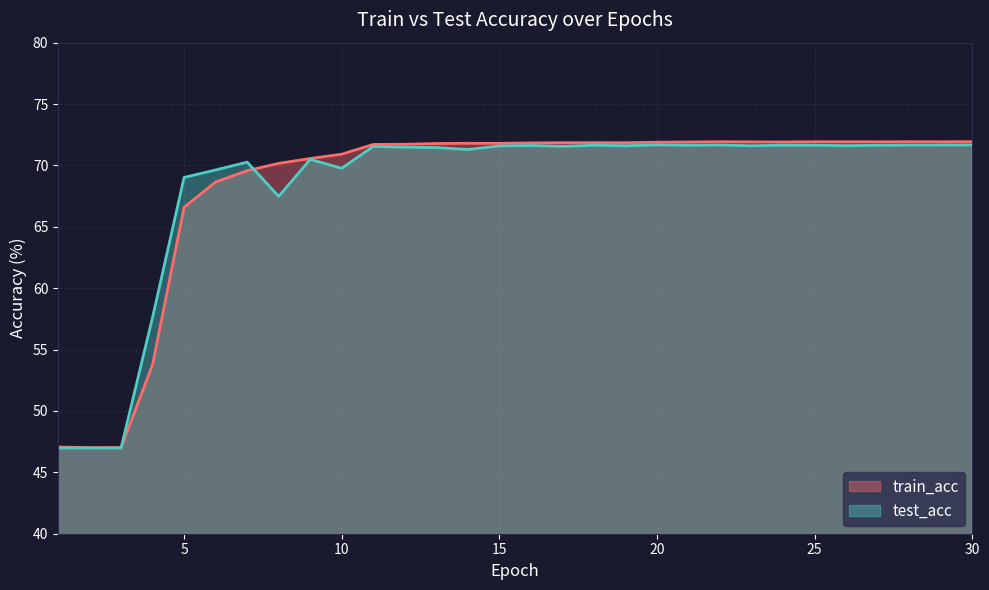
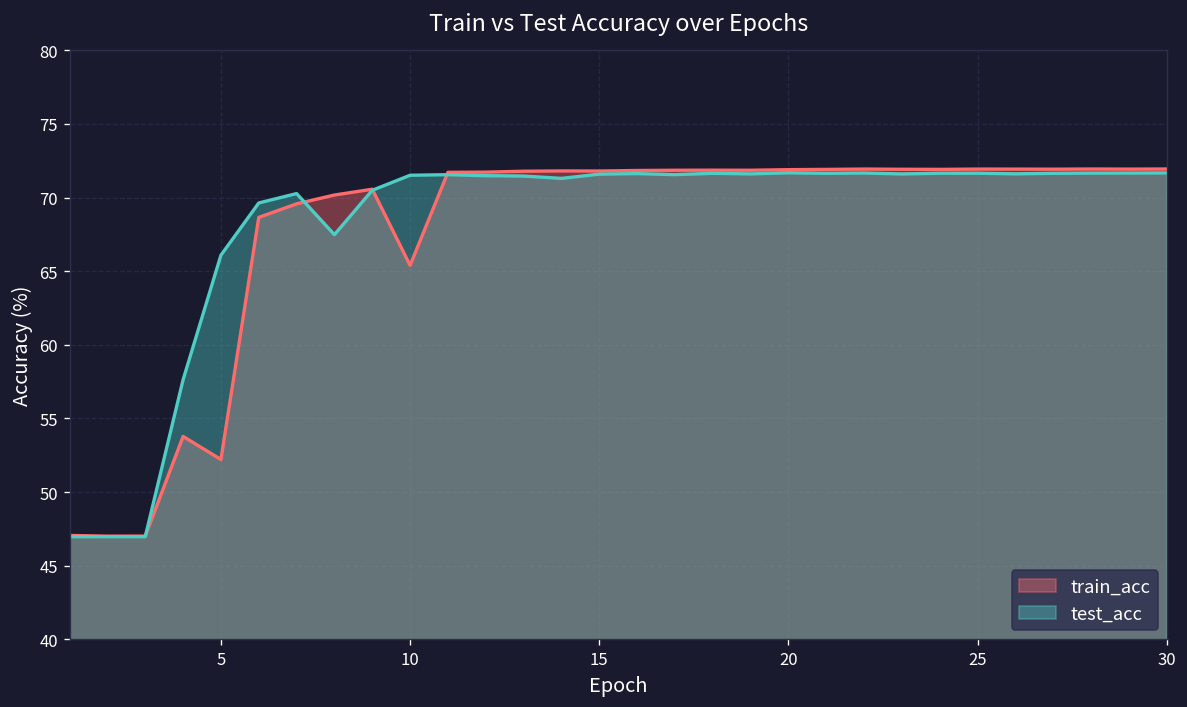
  {
    "train_acc": {
-     "5": 66.6,
-     "10": 70.9,
+     "5": 52.2,
+     "10": 65.4,
      "15": 71.8,
      "20": 71.9,
      "25": 71.9,
      "30": 71.9
    },
    "test_acc": {
-     "5": 69.0,
-     "10": 69.8,
+     "5": 66.1,
+     "10": 71.5,
      "15": 71.6,
      "20": 71.7,
      "25": 71.6,
      "30": 71.7
    }
  }
